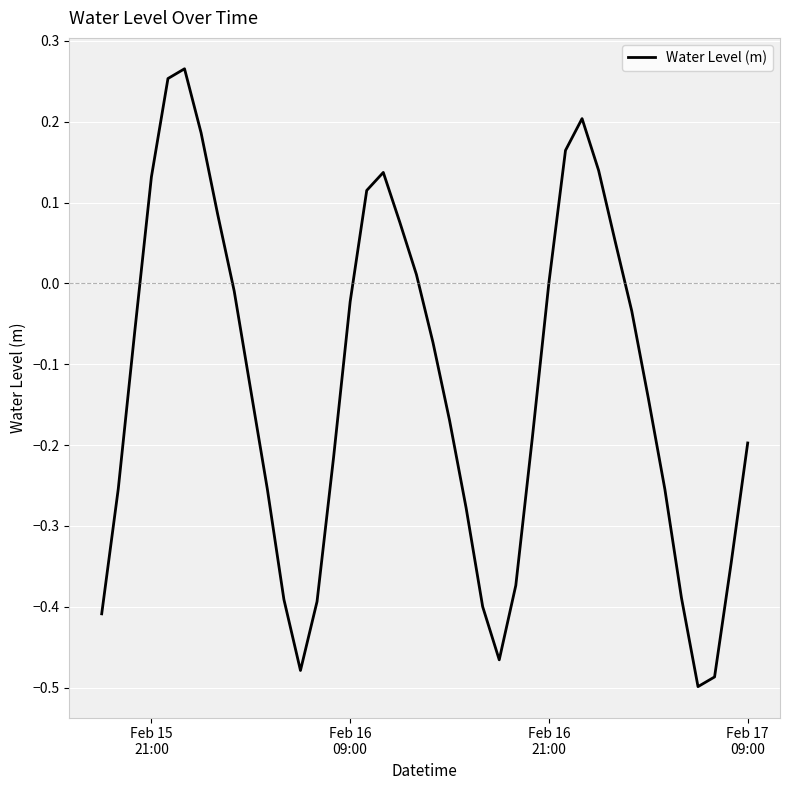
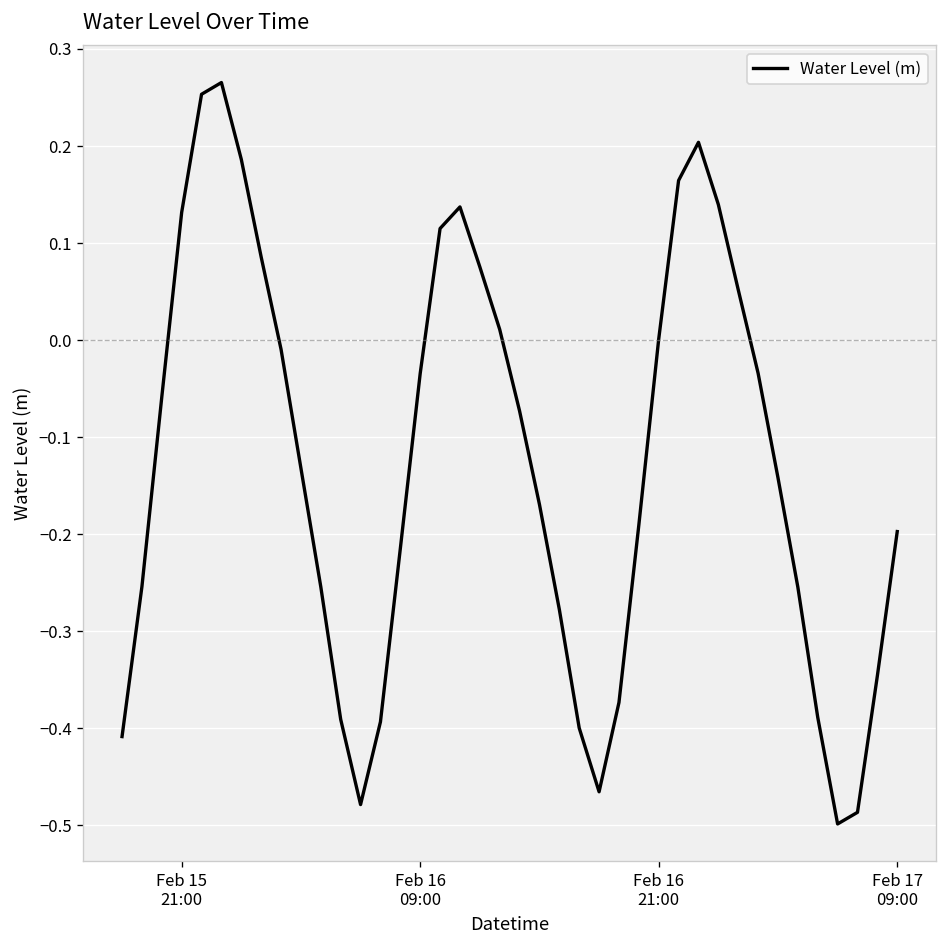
  {
    "Feb 15 21:00": 0.13,
-   "Feb 16 09:00": -0.02,
+   "Feb 16 09:00": -0.03,
    "Feb 16 21:00": 0.00,
    "Feb 17 09:00": -0.20
  }
